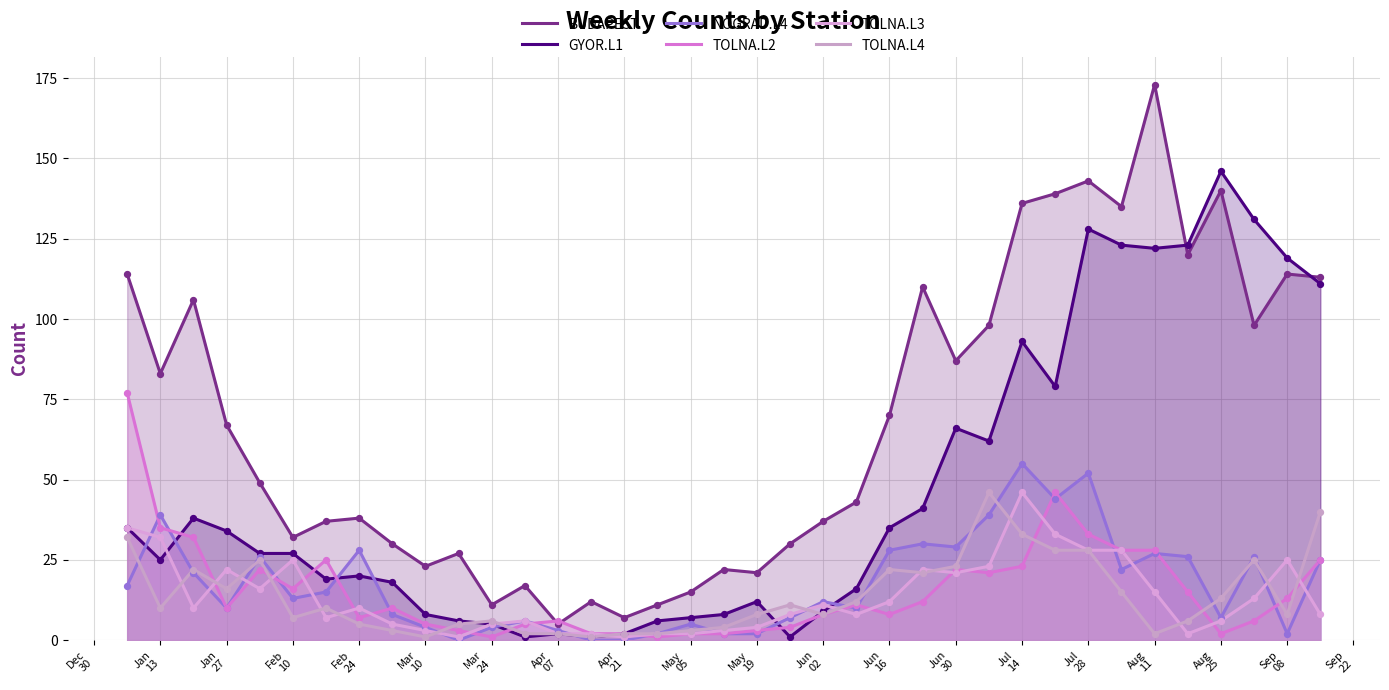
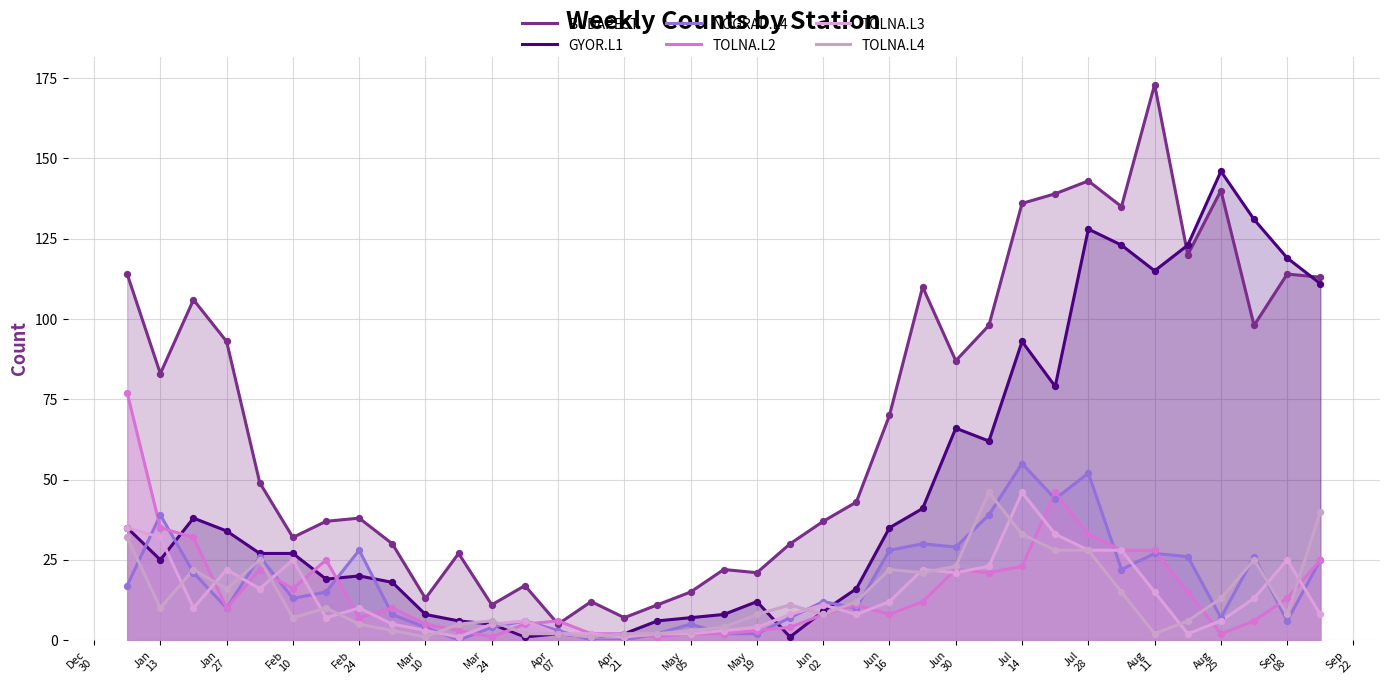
  {
    "BUDAPEST": {
      "Jan 13": 83,
-     "Jan 27": 67,
+     "Jan 27": 93,
      "Feb 10": 32,
      "Feb 24": 38,
-     "Mar 10": 23,
+     "Mar 10": 13,
      "Mar 24": 11,
      "Apr 07": 5,
      "Apr 21": 7,
      "May 05": 15,
      "May 19": 21,
      "Jun 02": 37,
      "Jun 16": 70,
      "Jun 30": 87,
      "Jul 14": 136,
      "Jul 28": 143,
      "Aug 11": 173,
      "Aug 25": 140,
      "Sep 08": 114
    },
    "GYOR.L1": {
      "Jan 13": 25,
      "Jan 27": 34,
      "Feb 10": 27,
      "Feb 24": 20,
      "Mar 10": 8,
      "May 05": 7,
      "May 19": 12,
      "Jun 02": 9,
      "Jun 16": 35,
      "Jun 30": 66,
      "Jul 14": 93,
      "Jul 28": 128,
-     "Aug 11": 122,
+     "Aug 11": 115,
      "Aug 25": 146,
      "Sep 08": 119
    },
    "NOGRAD.L4": {
      "Jan 13": 39,
      "Feb 10": 13,
      "Feb 24": 28,
      "Mar 10": 4,
      "Mar 24": 4,
      "Apr 07": 3,
      "Apr 21": 0,
      "May 05": 5,
      "May 19": 2,
      "Jun 02": 12,
      "Jun 16": 28,
      "Jun 30": 29,
      "Jul 14": 55,
      "Jul 28": 52,
      "Aug 11": 27,
      "Aug 25": 7,
-     "Sep 08": 2
+     "Sep 08": 6
    }
  }
